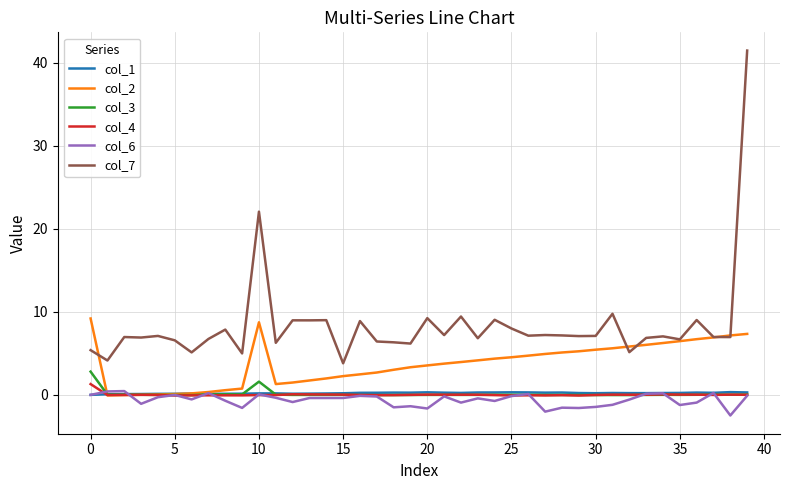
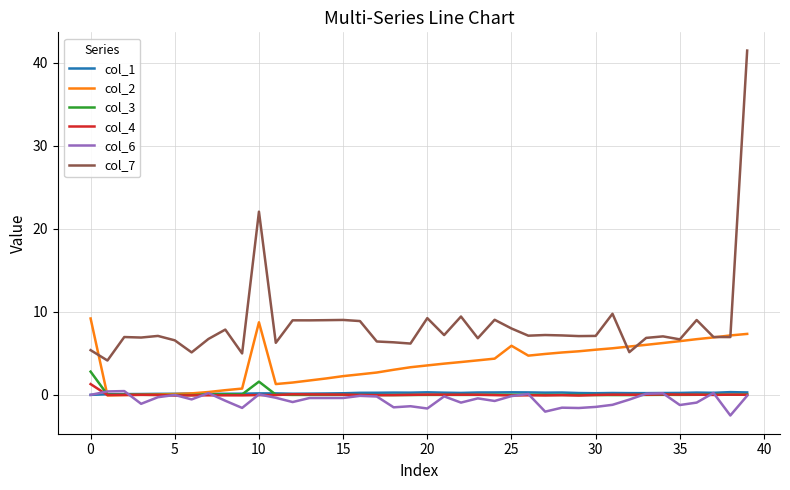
  {
    "col_2": {
      "0": 9,
      "10": 9,
      "15": 2,
      "20": 4,
-     "25": 5,
+     "25": 6,
      "30": 5
    },
    "col_3": {
      "0": 3,
      "10": 2
    },
    "col_4": {
      "0": 1
    },
    "col_6": {
      "15": 0,
      "20": -2,
      "30": -1,
      "35": -1
    },
    "col_7": {
      "0": 5,
      "5": 7,
      "10": 22,
-     "15": 4,
+     "15": 9,
      "20": 9,
      "25": 8,
      "30": 7
    }
  }
